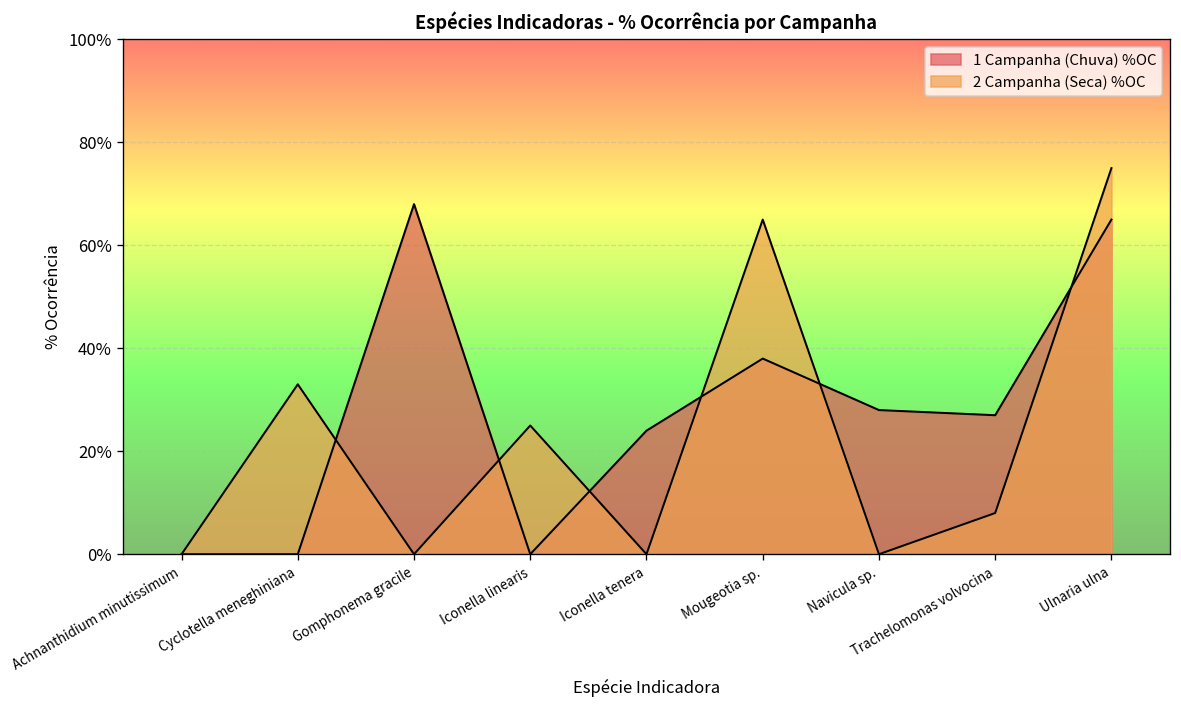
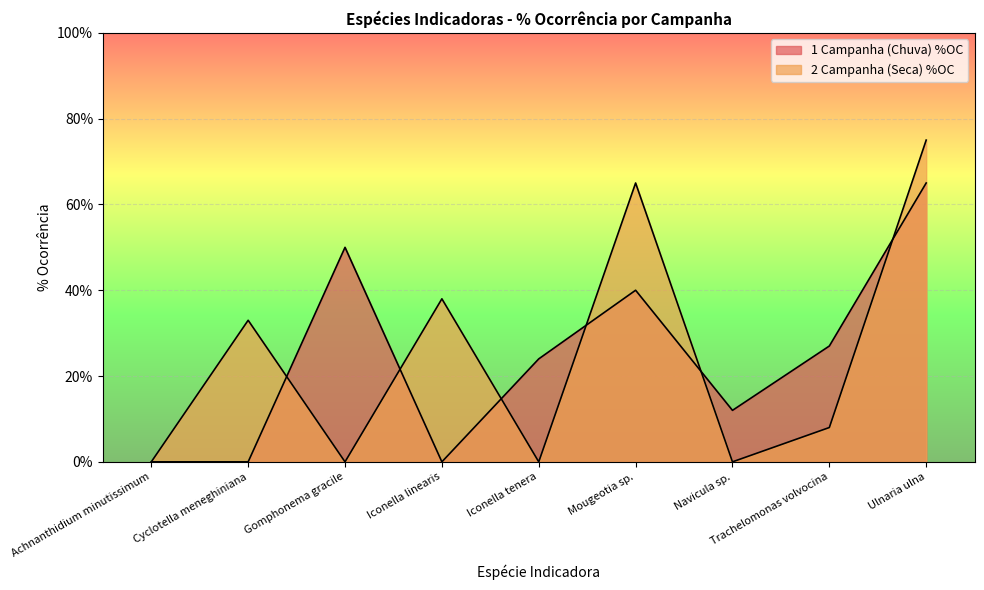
  {
    "1 Campanha (Chuva) %OC": {
      "Cyclotella meneghiniana": "0%",
-     "Gomphonema gracile": "68%",
+     "Gomphonema gracile": "50%",
      "Iconella linearis": "0%",
      "Iconella tenera": "24%",
-     "Mougeotia sp.": "38%",
-     "Navicula sp.": "28%",
+     "Mougeotia sp.": "40%",
+     "Navicula sp.": "12%",
      "Trachelomonas volvocina": "27%",
      "Ulnaria ulna": "65%"
    },
    "2 Campanha (Seca) %OC": {
      "Cyclotella meneghiniana": "33%",
      "Gomphonema gracile": "0%",
-     "Iconella linearis": "25%",
+     "Iconella linearis": "38%",
      "Iconella tenera": "0%",
      "Mougeotia sp.": "65%",
      "Navicula sp.": "0%",
      "Trachelomonas volvocina": "8%",
      "Ulnaria ulna": "75%"
    }
  }
